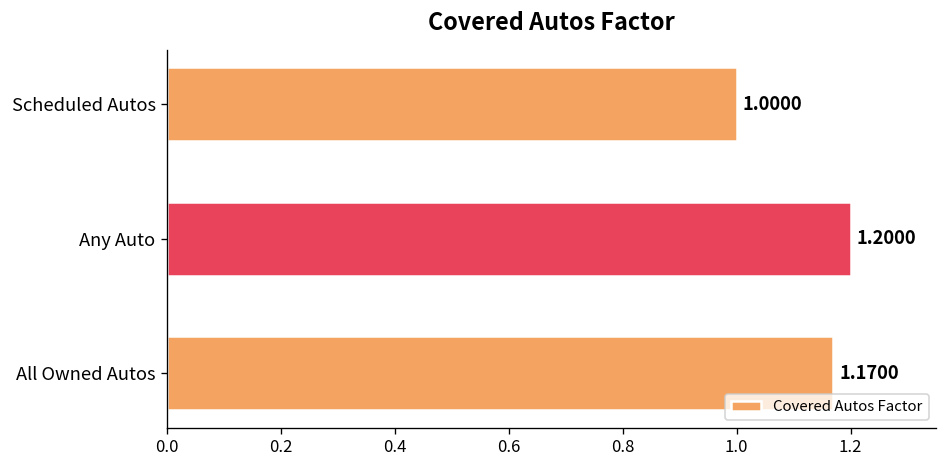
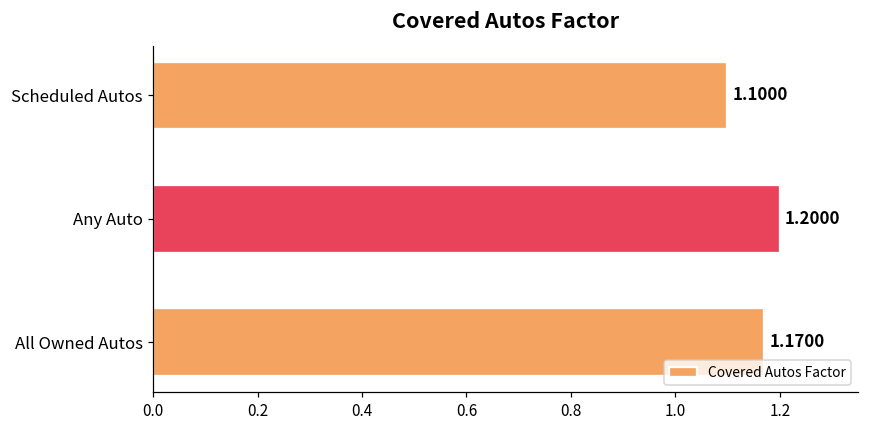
  {
-   "Scheduled Autos": 1.0000,
+   "Scheduled Autos": 1.1000,
    "Any Auto": 1.2000,
    "All Owned Autos": 1.1700
  }
